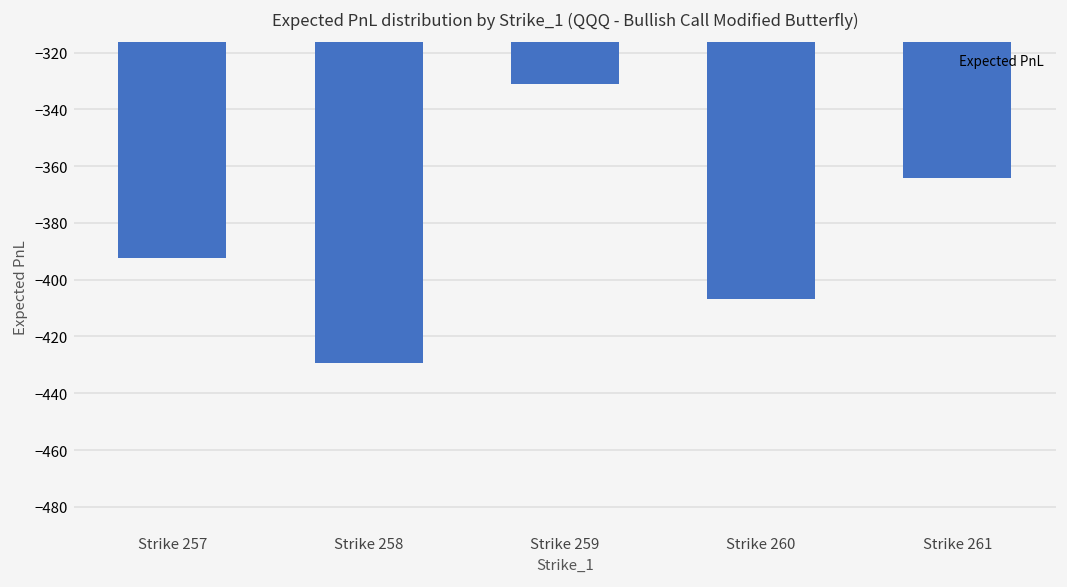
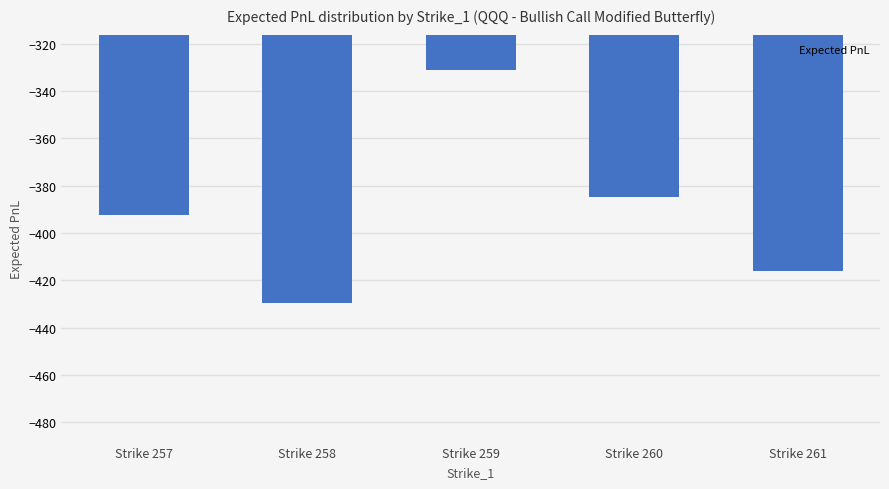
  {
    "Strike 257": -392,
    "Strike 258": -430,
    "Strike 259": -331,
-   "Strike 260": -407,
-   "Strike 261": -364
+   "Strike 260": -385,
+   "Strike 261": -416
  }
